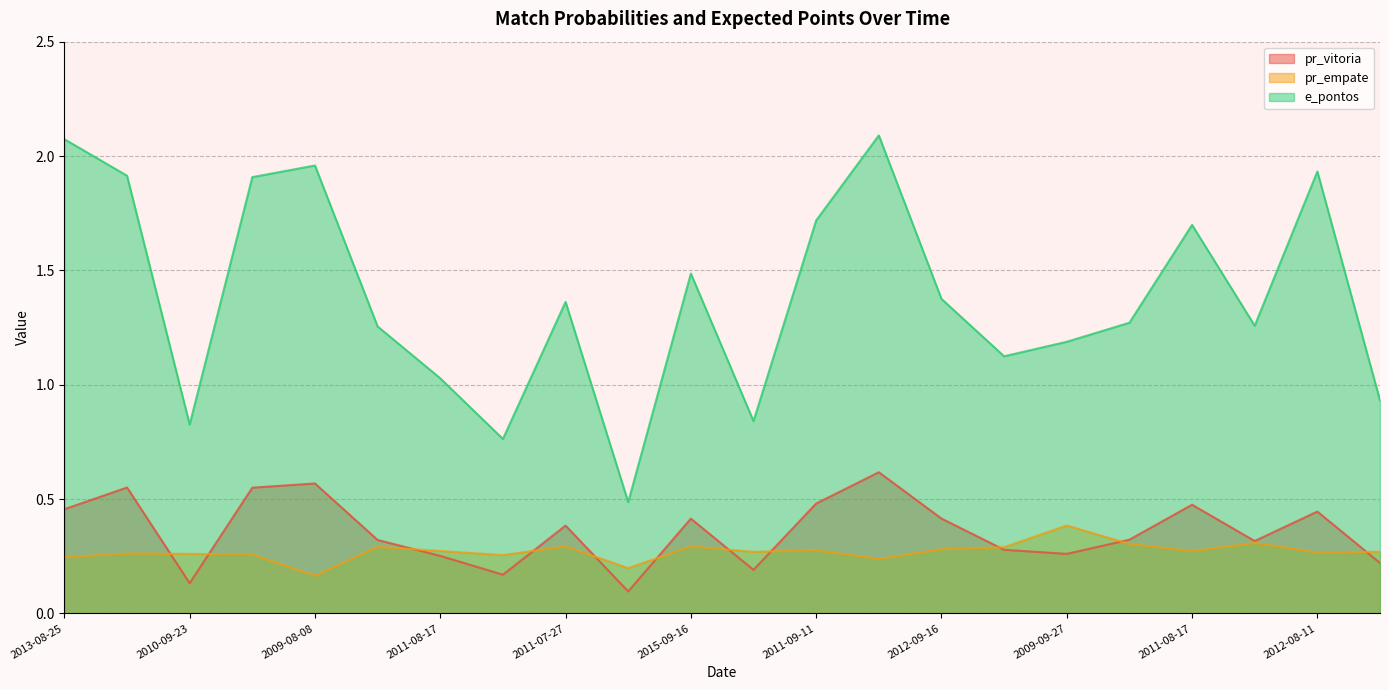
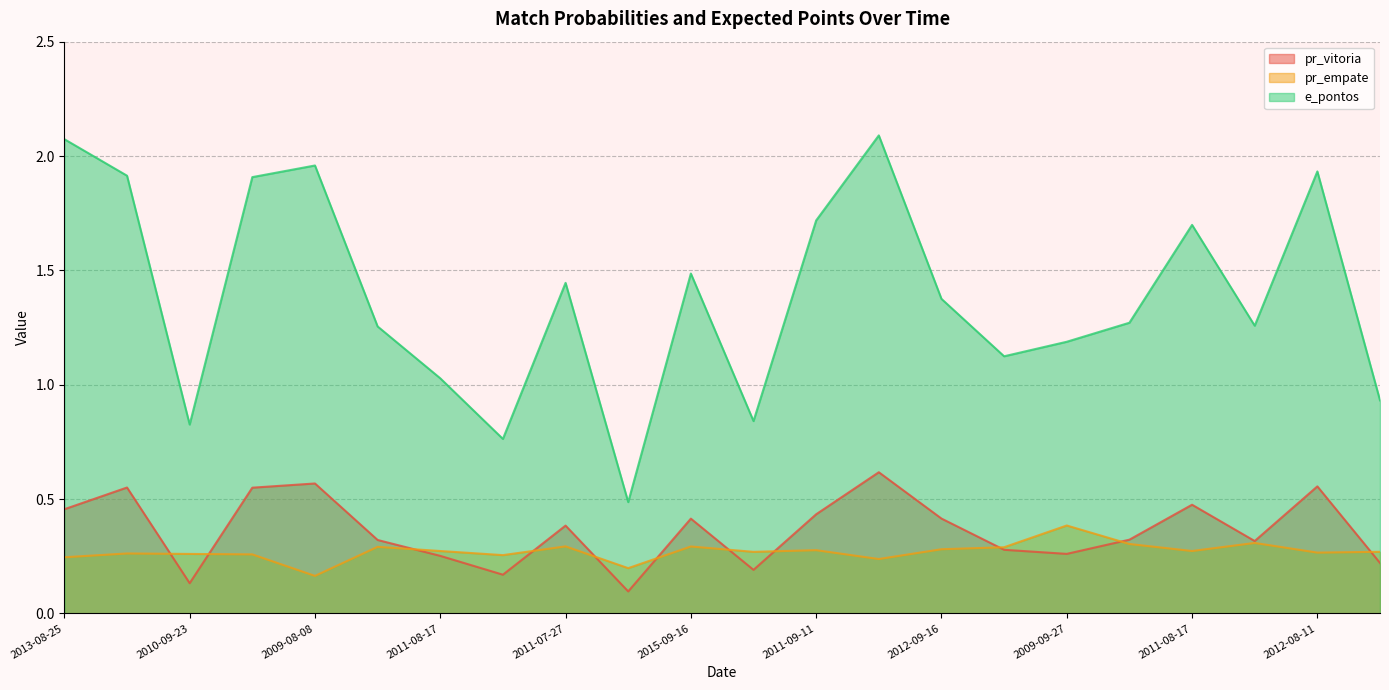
  {
    "pr_vitoria": {
      "2013-08-25": 0.46,
      "2010-09-23": 0.13,
      "2009-08-08": 0.57,
      "2011-07-27": 0.38,
      "2015-09-16": 0.41,
-     "2011-09-11": 0.48,
+     "2011-09-11": 0.43,
      "2012-09-16": 0.41,
      "2009-09-27": 0.26,
-     "2012-08-11": 0.45
+     "2012-08-11": 0.56
    },
    "pr_empate": {
      "2013-08-25": 0.25,
      "2010-09-23": 0.26,
      "2009-08-08": 0.16,
      "2011-07-27": 0.29,
      "2015-09-16": 0.29,
      "2011-09-11": 0.28,
      "2012-09-16": 0.28,
      "2009-09-27": 0.38,
      "2012-08-11": 0.27
    },
    "e_pontos": {
      "2013-08-25": 2.07,
      "2010-09-23": 0.83,
      "2009-08-08": 1.96,
-     "2011-07-27": 1.36,
+     "2011-07-27": 1.45,
      "2015-09-16": 1.49,
      "2011-09-11": 1.72,
      "2012-09-16": 1.38,
      "2009-09-27": 1.19,
      "2012-08-11": 1.93
    }
  }
